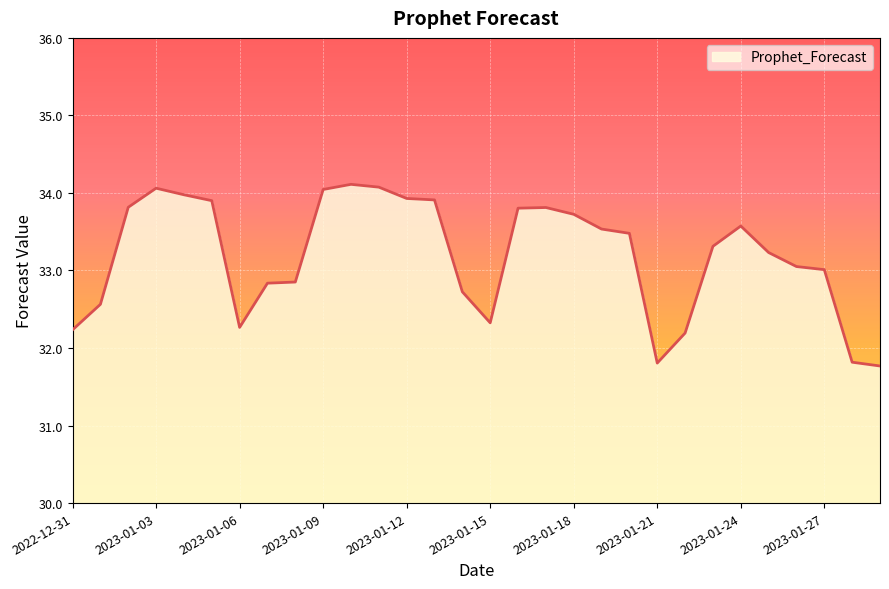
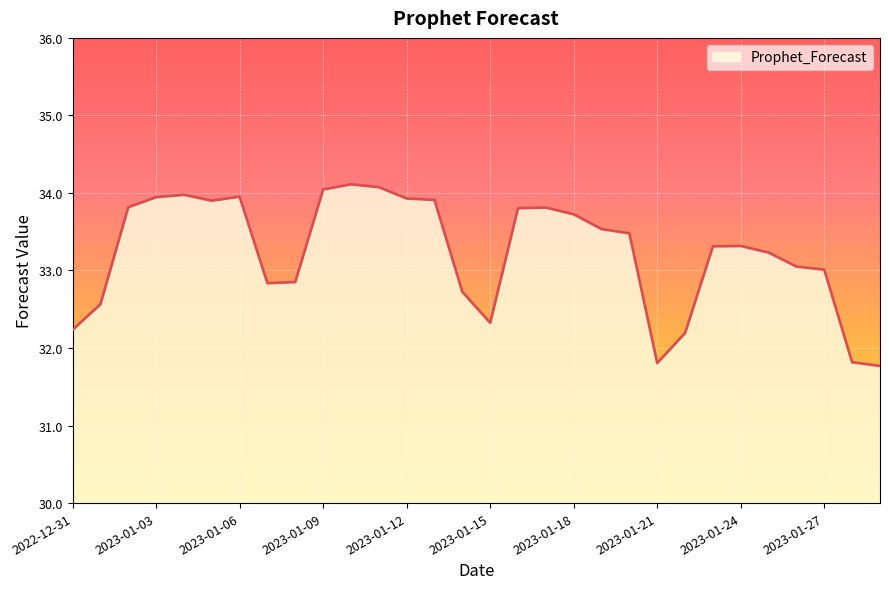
  {
    "2022-12-31": 32.2,
-   "2023-01-03": 34.1,
-   "2023-01-06": 32.3,
+   "2023-01-03": 33.9,
+   "2023-01-06": 34.0,
    "2023-01-09": 34.0,
    "2023-01-12": 33.9,
    "2023-01-15": 32.3,
    "2023-01-18": 33.7,
    "2023-01-21": 31.8,
-   "2023-01-24": 33.6,
+   "2023-01-24": 33.3,
    "2023-01-27": 33.0
  }
